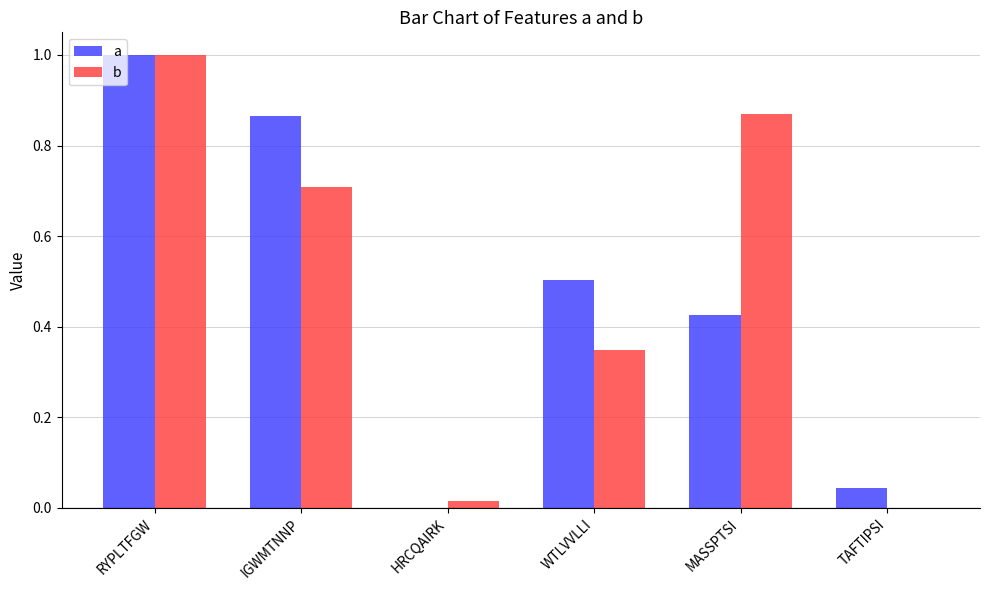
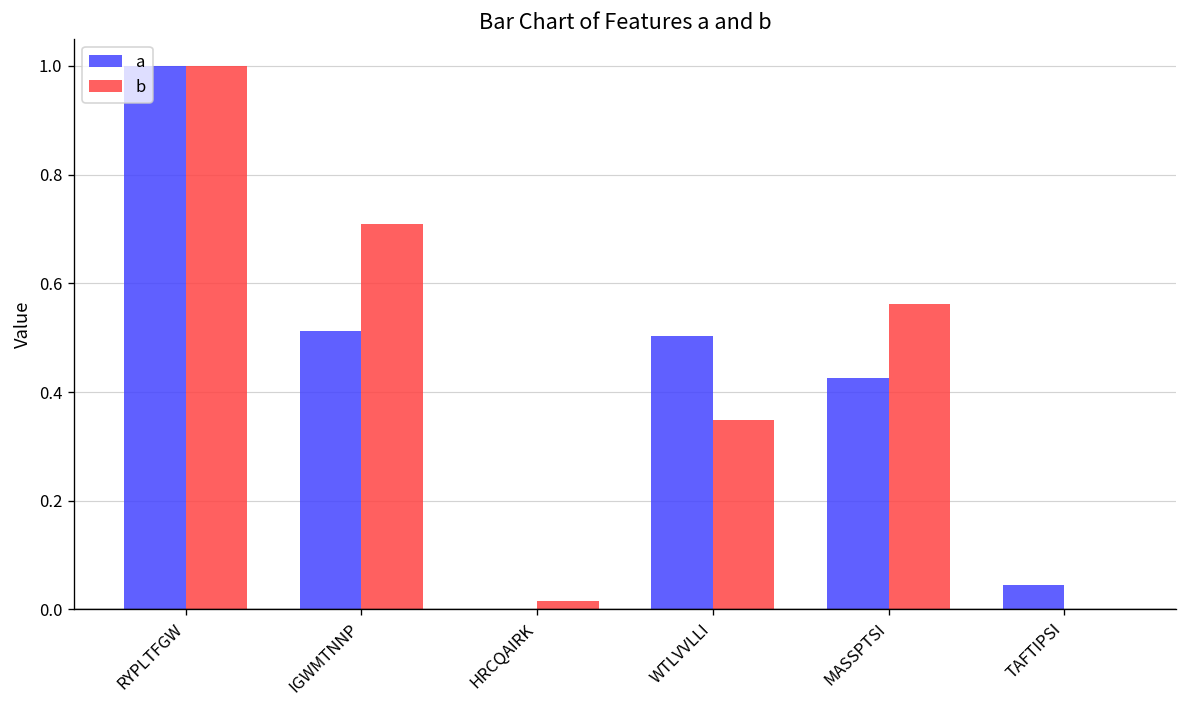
  {
    "a": {
      "RYPLTFGW": 1.00,
-     "IGWMTNNP": 0.86,
+     "IGWMTNNP": 0.51,
      "HRCQAIRK": 0.00,
      "WTLVVLLI": 0.50,
      "MASSPTSI": 0.43,
      "TAFTIPSI": 0.04
    },
    "b": {
      "RYPLTFGW": 1.00,
      "IGWMTNNP": 0.71,
      "HRCQAIRK": 0.01,
      "WTLVVLLI": 0.35,
-     "MASSPTSI": 0.87,
+     "MASSPTSI": 0.56,
      "TAFTIPSI": 0.00
    }
  }
